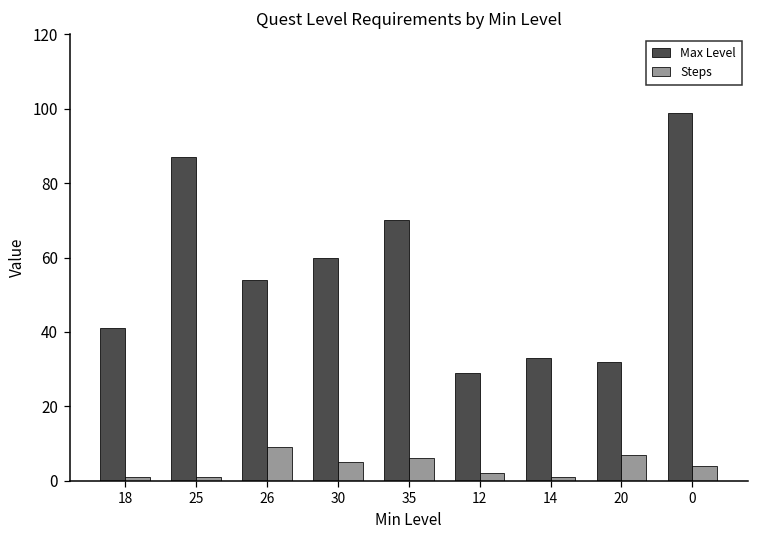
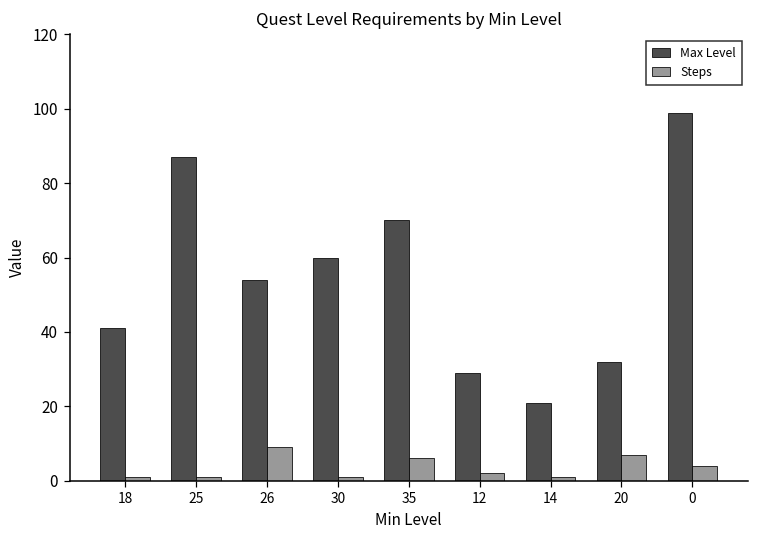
  {
    "Max Level": {
      "18": 41,
      "25": 87,
      "26": 54,
      "30": 60,
      "35": 70,
      "12": 29,
-     "14": 33,
+     "14": 21,
      "20": 32,
      "0": 99
    },
    "Steps": {
      "18": 1,
      "25": 1,
      "26": 9,
-     "30": 5,
+     "30": 1,
      "35": 6,
      "12": 2,
      "14": 1,
      "20": 7,
      "0": 4
    }
  }
